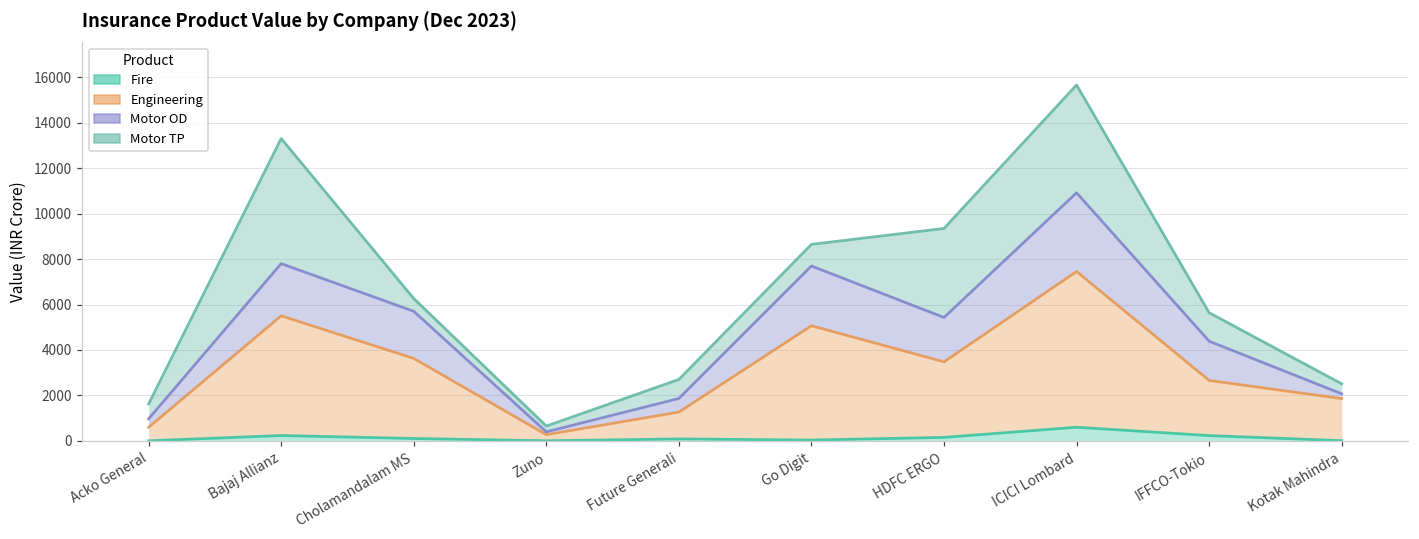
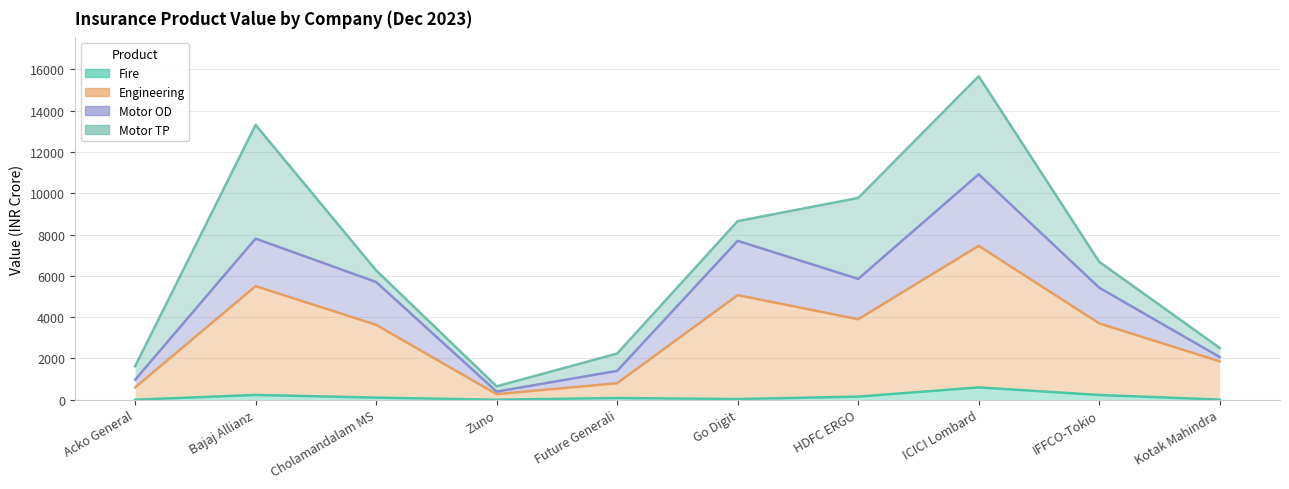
  {
    "Engineering": {
      "Acko General": 600,
      "Bajaj Allianz": 5300,
      "Cholamandalam MS": 3500,
      "Zuno": 300,
-     "Future Generali": 1200,
+     "Future Generali": 700,
      "Go Digit": 5000,
-     "HDFC ERGO": 3300,
+     "HDFC ERGO": 3700,
      "ICICI Lombard": 6900,
-     "IFFCO-Tokio": 2400,
+     "IFFCO-Tokio": 3500,
      "Kotak Mahindra": 1900
    }
  }
